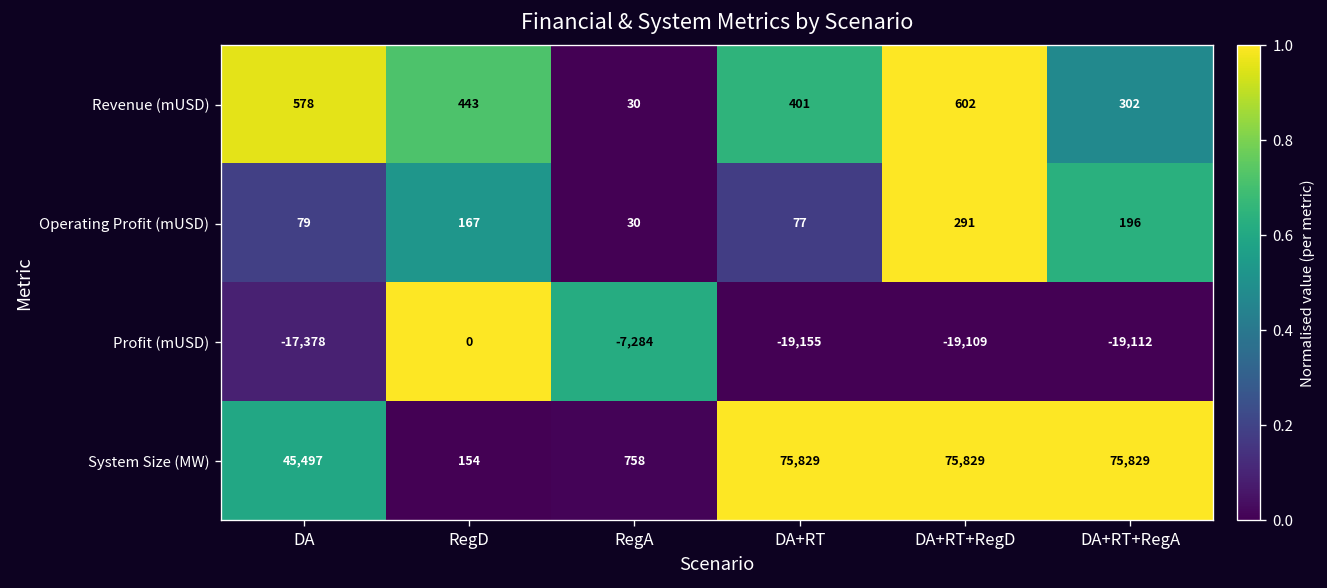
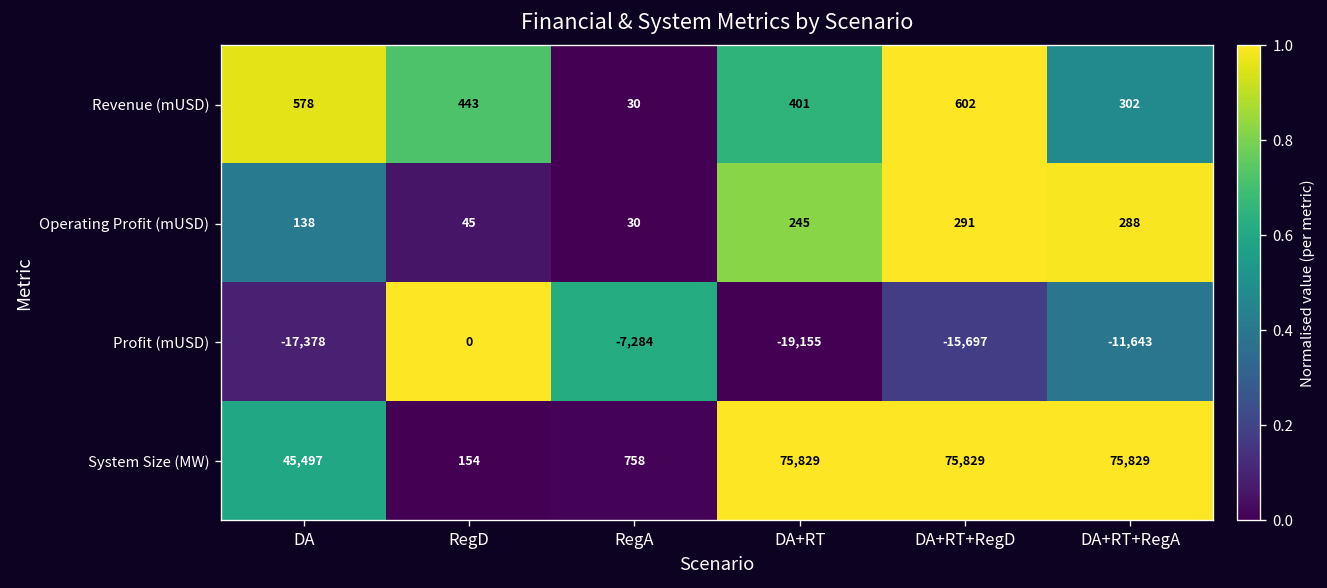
  {
    "Revenue (mUSD)": {
      "DA": "578",
      "RegD": "443",
      "RegA": "30",
      "DA+RT": "401",
      "DA+RT+RegD": "602",
      "DA+RT+RegA": "302"
    },
    "Operating Profit (mUSD)": {
-     "DA": "79",
-     "RegD": "167",
+     "DA": "138",
+     "RegD": "45",
      "RegA": "30",
-     "DA+RT": "77",
+     "DA+RT": "245",
      "DA+RT+RegD": "291",
-     "DA+RT+RegA": "196"
+     "DA+RT+RegA": "288"
    },
    "Profit (mUSD)": {
      "DA": "-17,378",
      "RegD": "0",
      "RegA": "-7,284",
      "DA+RT": "-19,155",
-     "DA+RT+RegD": "-19,109",
-     "DA+RT+RegA": "-19,112"
+     "DA+RT+RegD": "-15,697",
+     "DA+RT+RegA": "-11,643"
    },
    "System Size (MW)": {
      "DA": "45,497",
      "RegD": "154",
      "RegA": "758",
      "DA+RT": "75,829",
      "DA+RT+RegD": "75,829",
      "DA+RT+RegA": "75,829"
    }
  }
